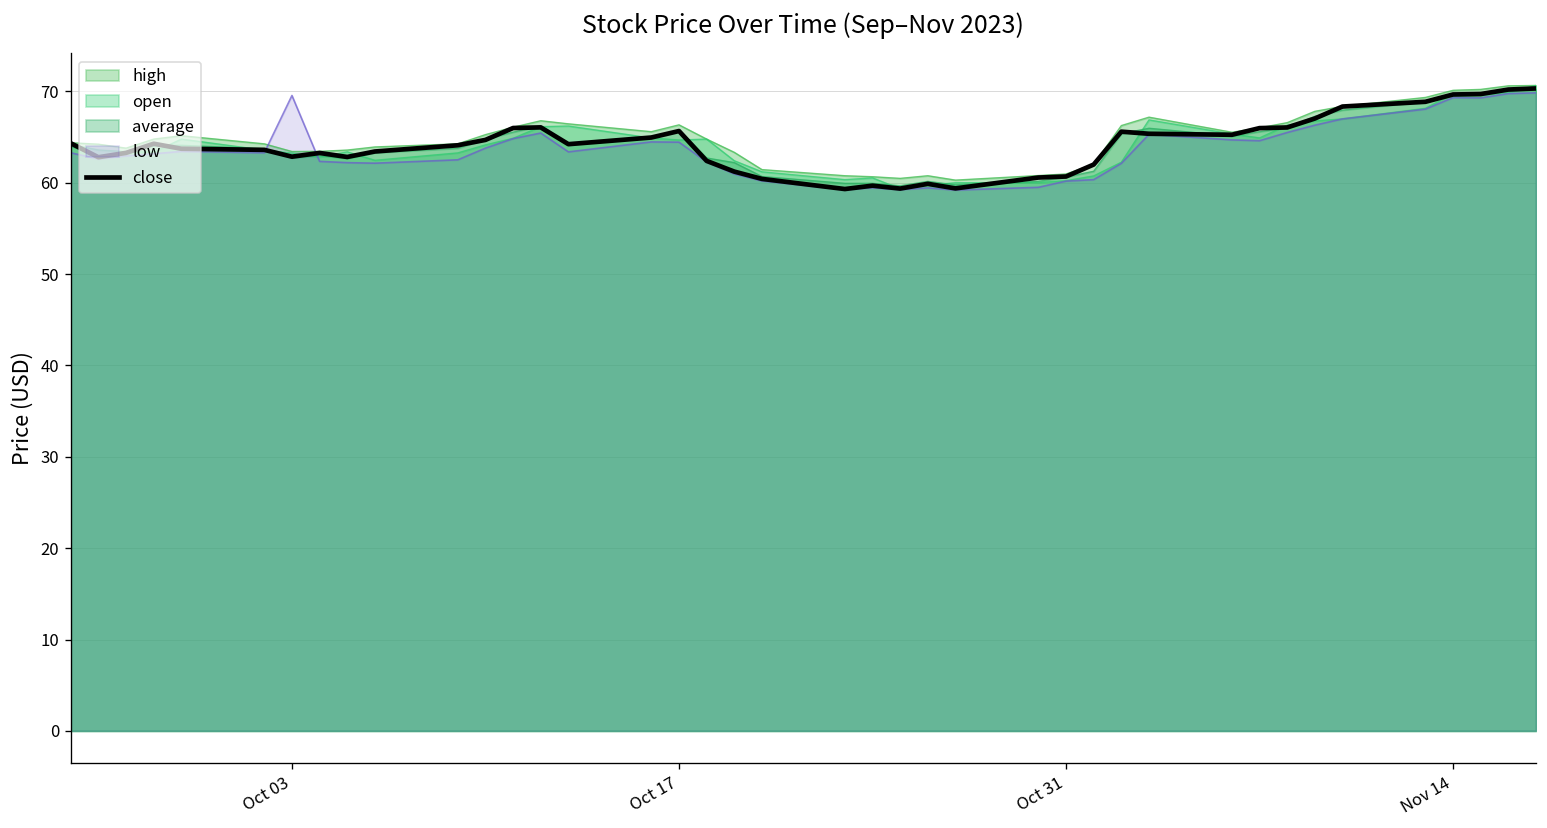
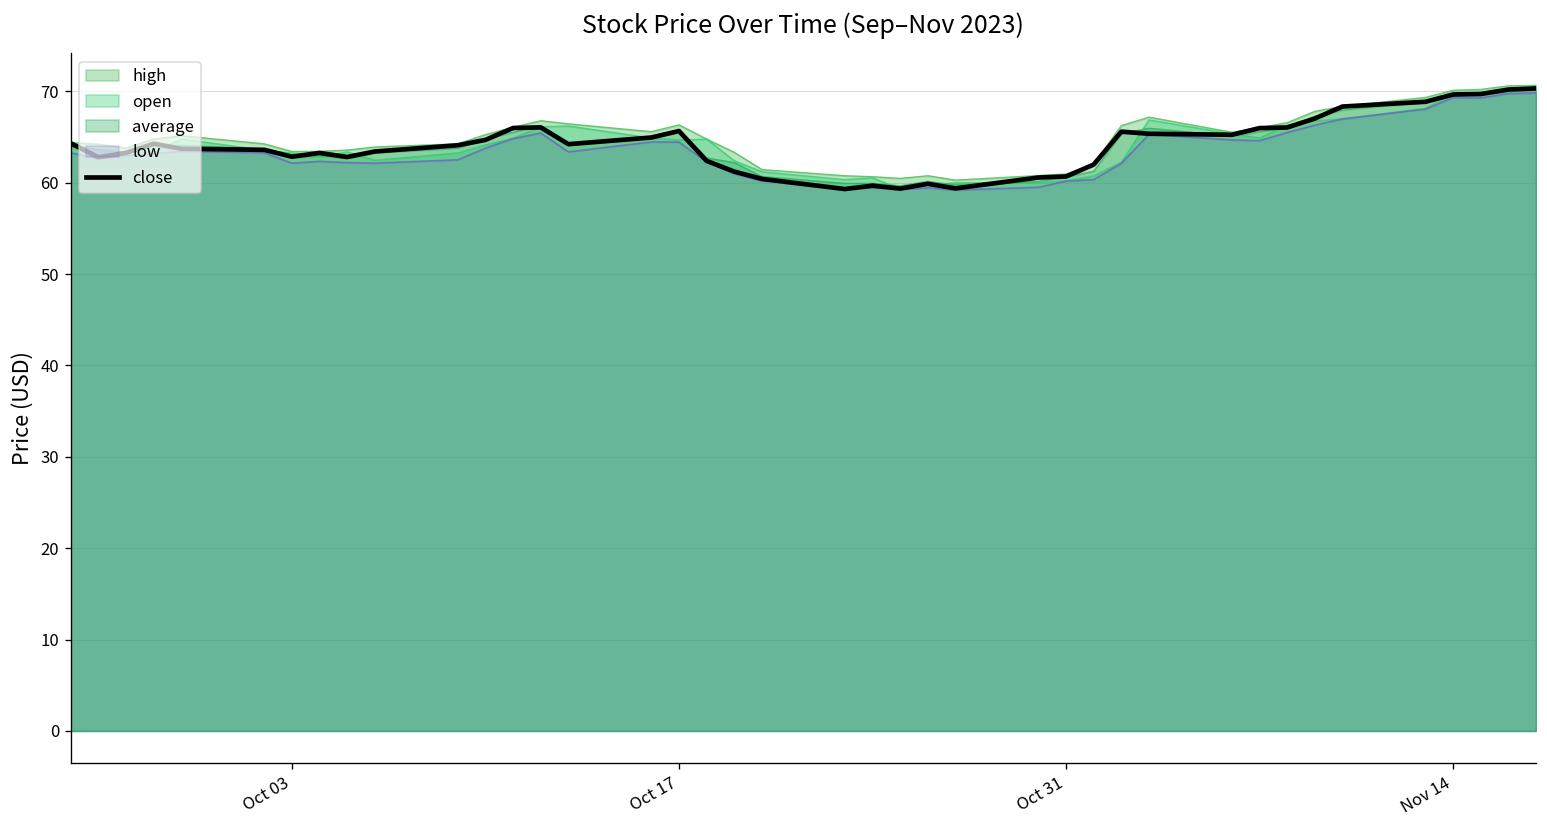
  {
    "low": {
-     "Oct 03": 70,
+     "Oct 03": 62,
      "Nov 14": 69
    }
  }
